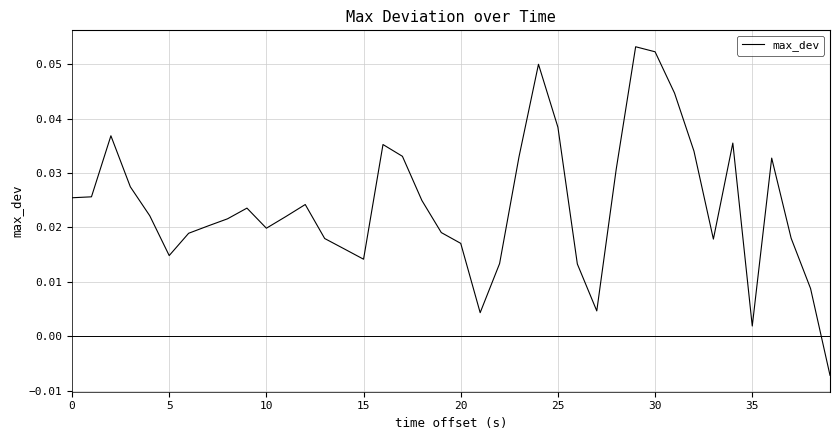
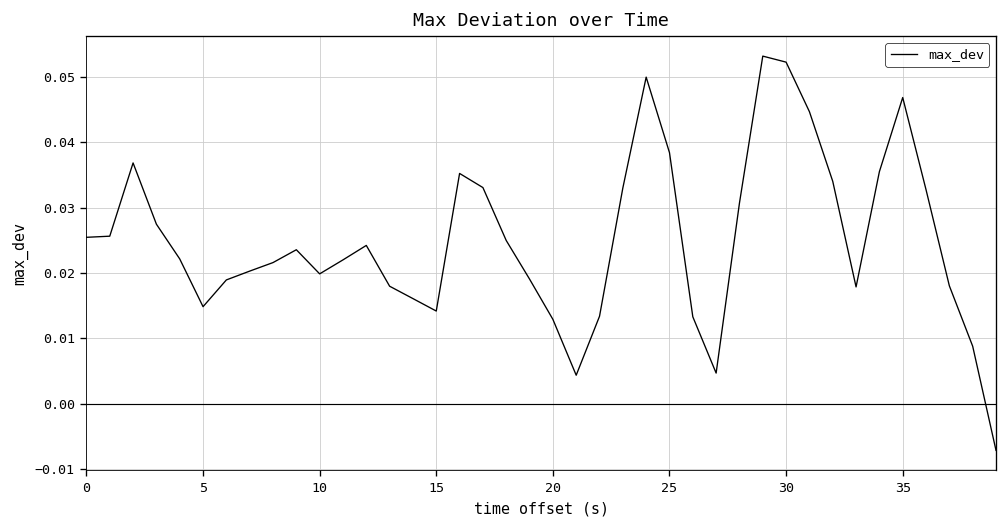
  {
    "0": 0.025,
    "5": 0.015,
    "10": 0.020,
    "15": 0.014,
-   "20": 0.017,
+   "20": 0.013,
    "25": 0.038,
    "30": 0.052,
-   "35": 0.002
+   "35": 0.047
  }
